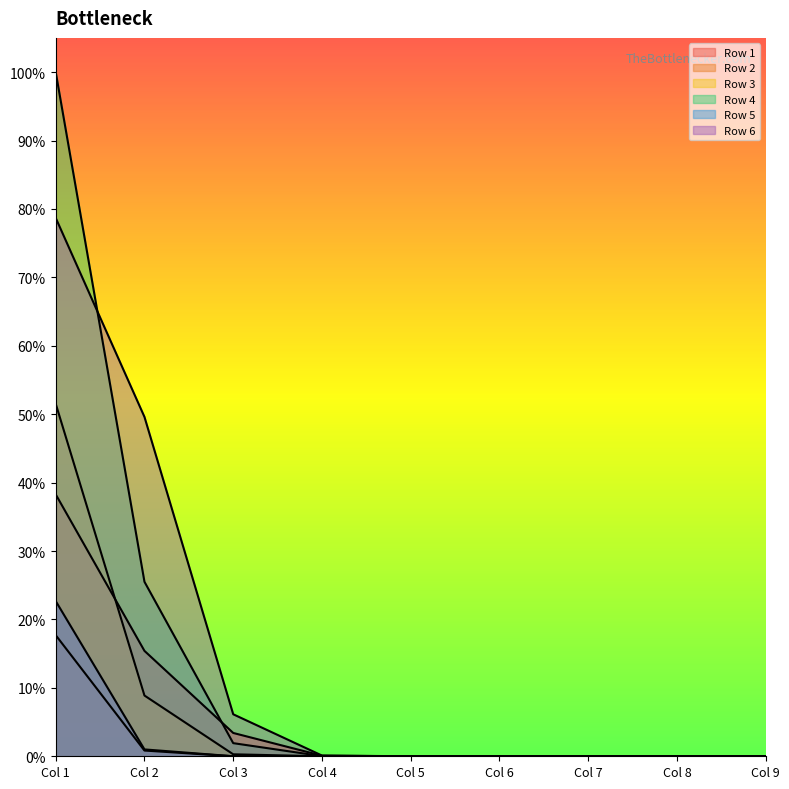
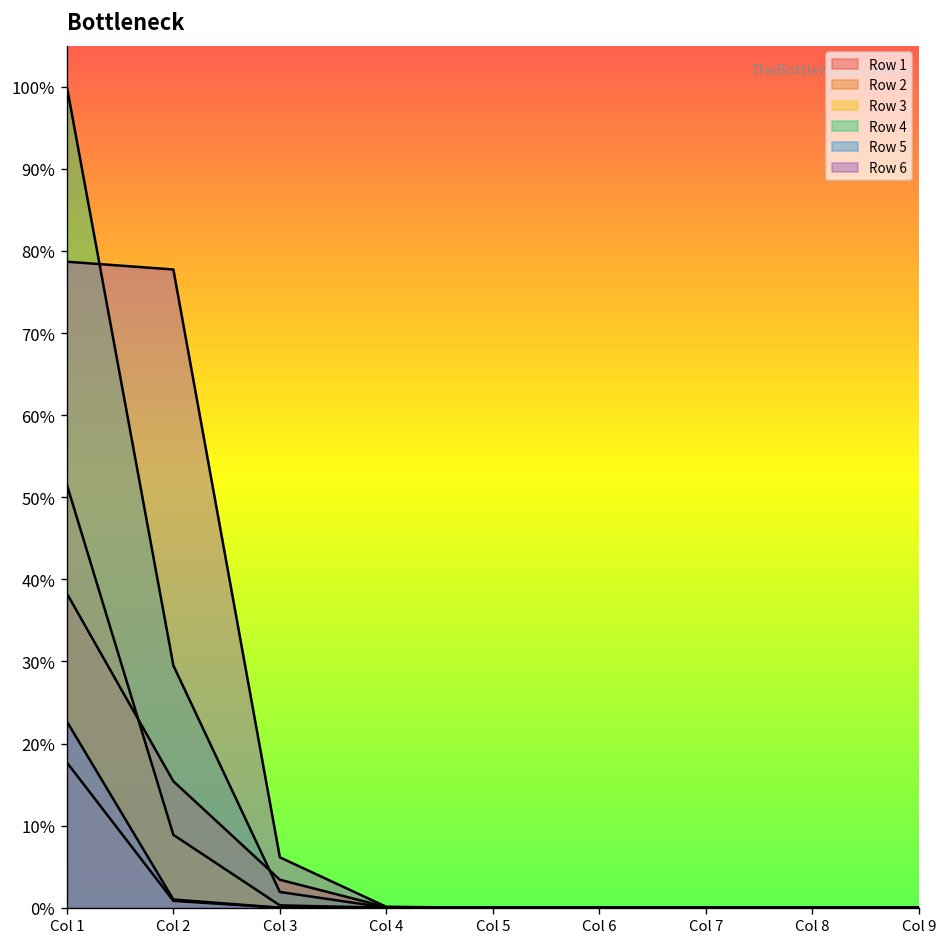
  {
    "Row 4": {
      "Col 1": "100%",
-     "Col 2": "26%",
+     "Col 2": "30%",
      "Col 3": "2%"
    },
    "Row 5": {
      "Col 1": "23%"
    },
    "Row 6": {
      "Col 1": "79%",
-     "Col 2": "50%",
+     "Col 2": "78%",
      "Col 3": "6%"
    }
  }
